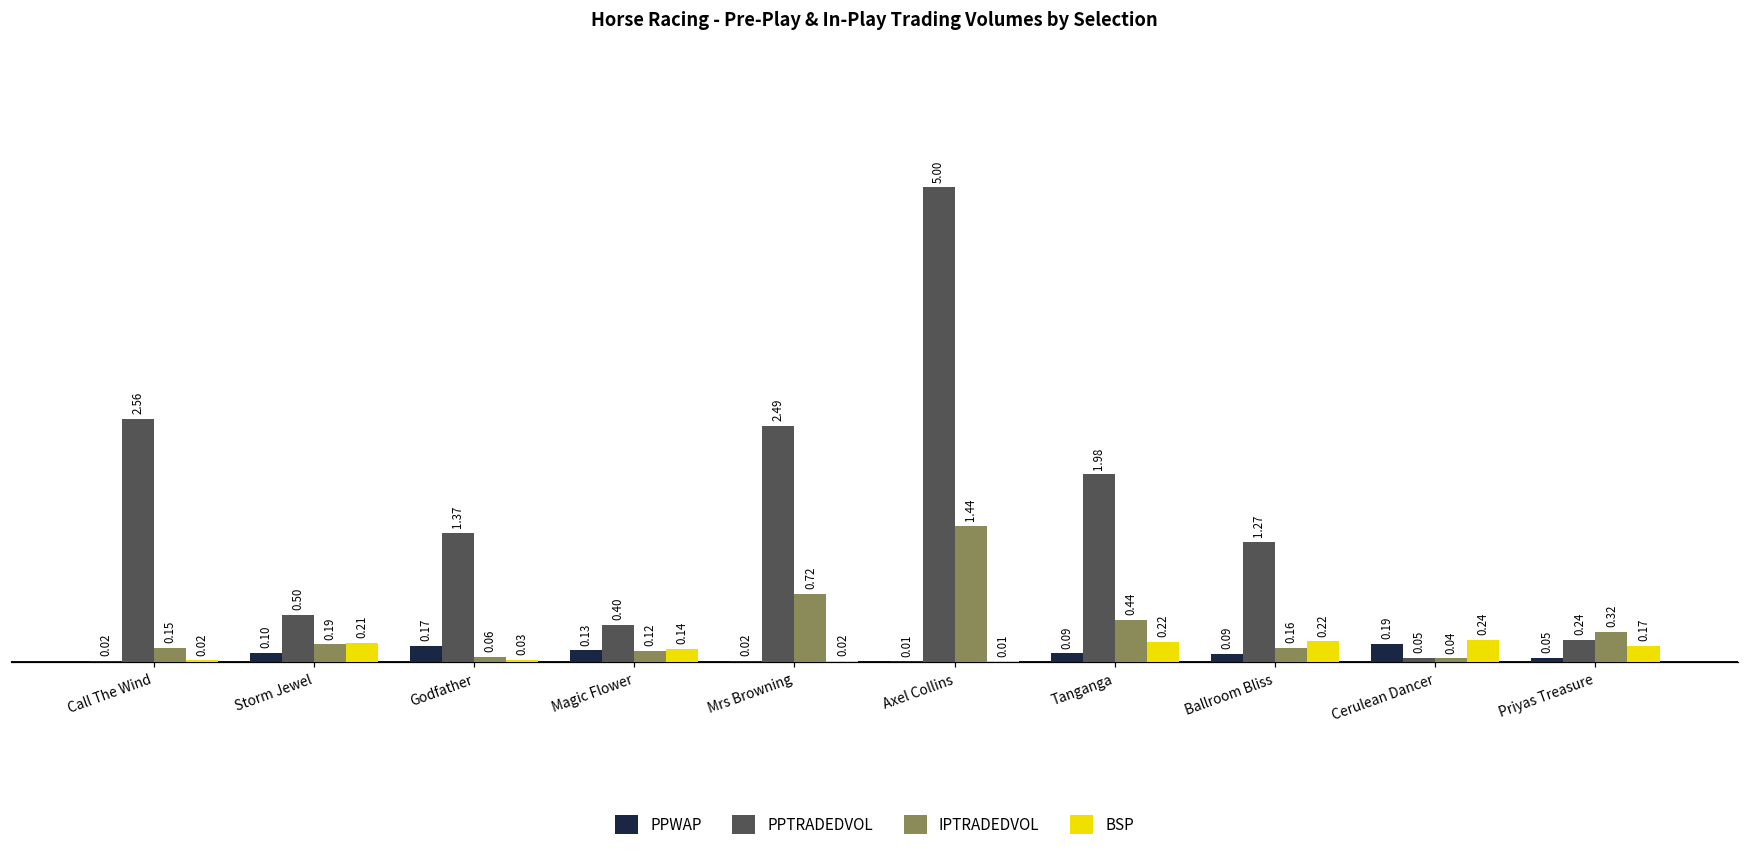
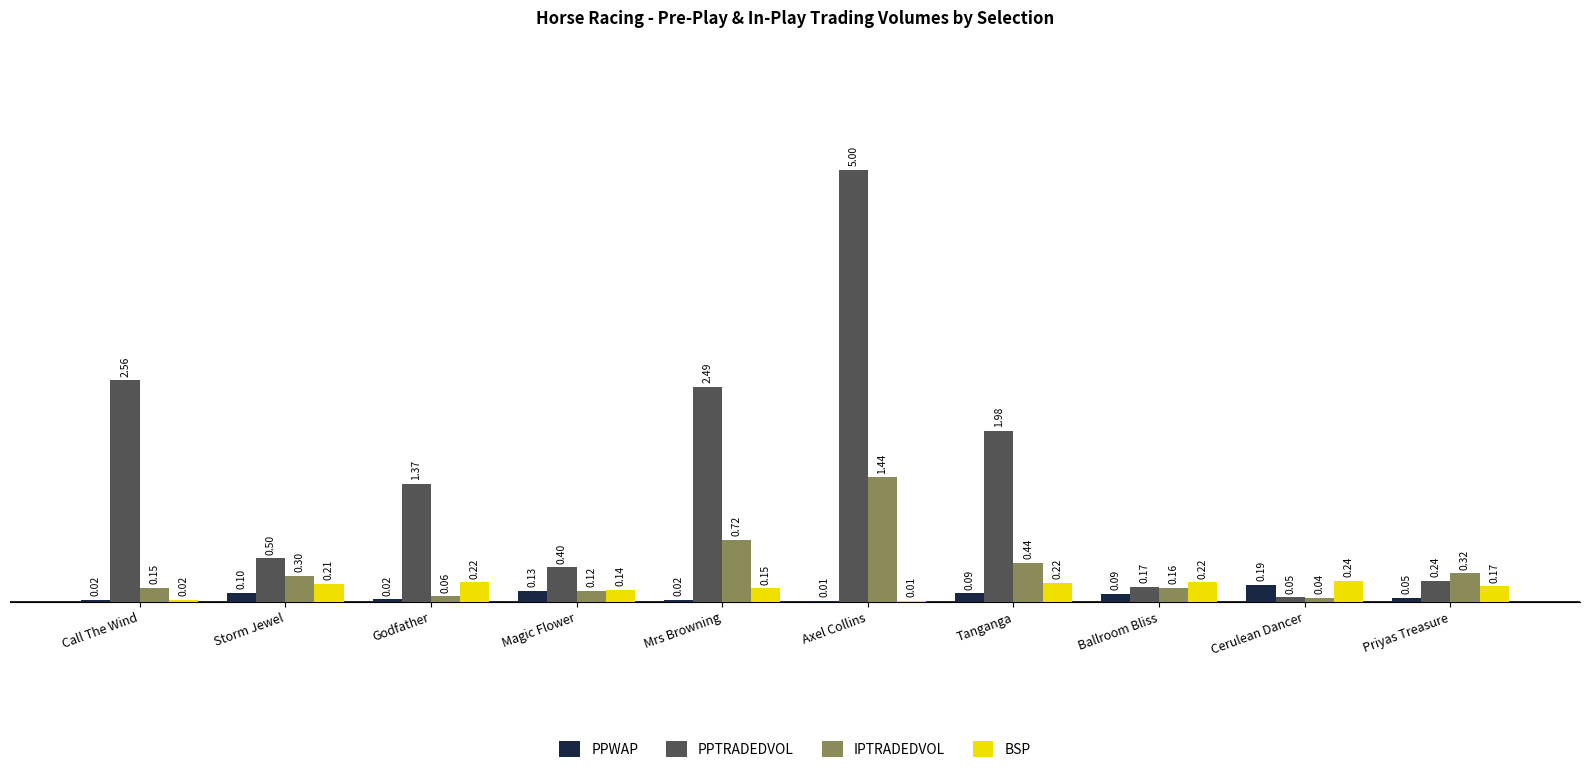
  {
    "PPWAP": {
      "Call The Wind": 0.02,
      "Storm Jewel": 0.10,
-     "Godfather": 0.17,
+     "Godfather": 0.02,
      "Magic Flower": 0.13,
      "Mrs Browning": 0.02,
      "Axel Collins": 0.01,
      "Tanganga": 0.09,
      "Ballroom Bliss": 0.09,
      "Cerulean Dancer": 0.19,
      "Priyas Treasure": 0.05
    },
    "PPTRADEDVOL": {
      "Call The Wind": 2.56,
      "Storm Jewel": 0.50,
      "Godfather": 1.37,
      "Magic Flower": 0.40,
      "Mrs Browning": 2.49,
      "Axel Collins": 5.00,
      "Tanganga": 1.98,
-     "Ballroom Bliss": 1.27,
+     "Ballroom Bliss": 0.17,
      "Cerulean Dancer": 0.05,
      "Priyas Treasure": 0.24
    },
    "IPTRADEDVOL": {
      "Call The Wind": 0.15,
-     "Storm Jewel": 0.19,
+     "Storm Jewel": 0.30,
      "Godfather": 0.06,
      "Magic Flower": 0.12,
      "Mrs Browning": 0.72,
      "Axel Collins": 1.44,
      "Tanganga": 0.44,
      "Ballroom Bliss": 0.16,
      "Cerulean Dancer": 0.04,
      "Priyas Treasure": 0.32
    },
    "BSP": {
      "Call The Wind": 0.02,
      "Storm Jewel": 0.21,
-     "Godfather": 0.03,
+     "Godfather": 0.22,
      "Magic Flower": 0.14,
-     "Mrs Browning": 0.02,
+     "Mrs Browning": 0.15,
      "Axel Collins": 0.01,
      "Tanganga": 0.22,
      "Ballroom Bliss": 0.22,
      "Cerulean Dancer": 0.24,
      "Priyas Treasure": 0.17
    }
  }
